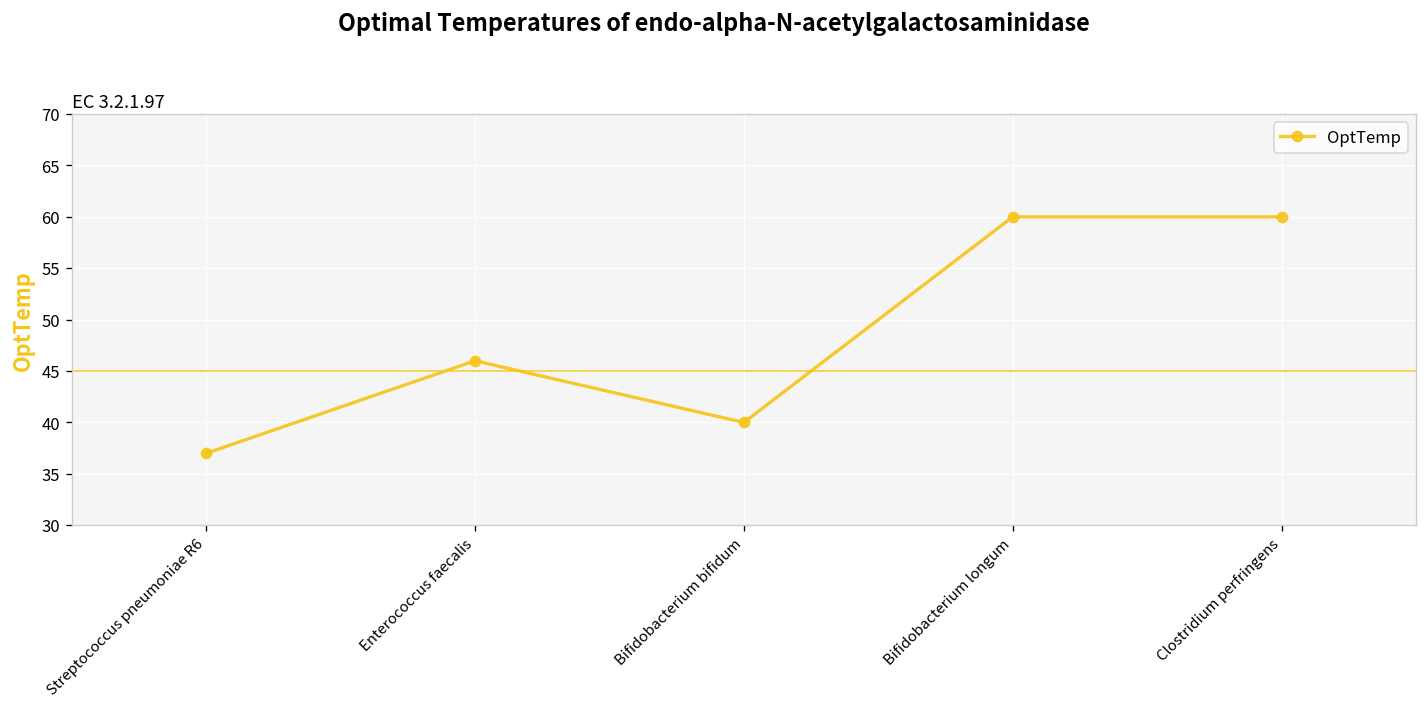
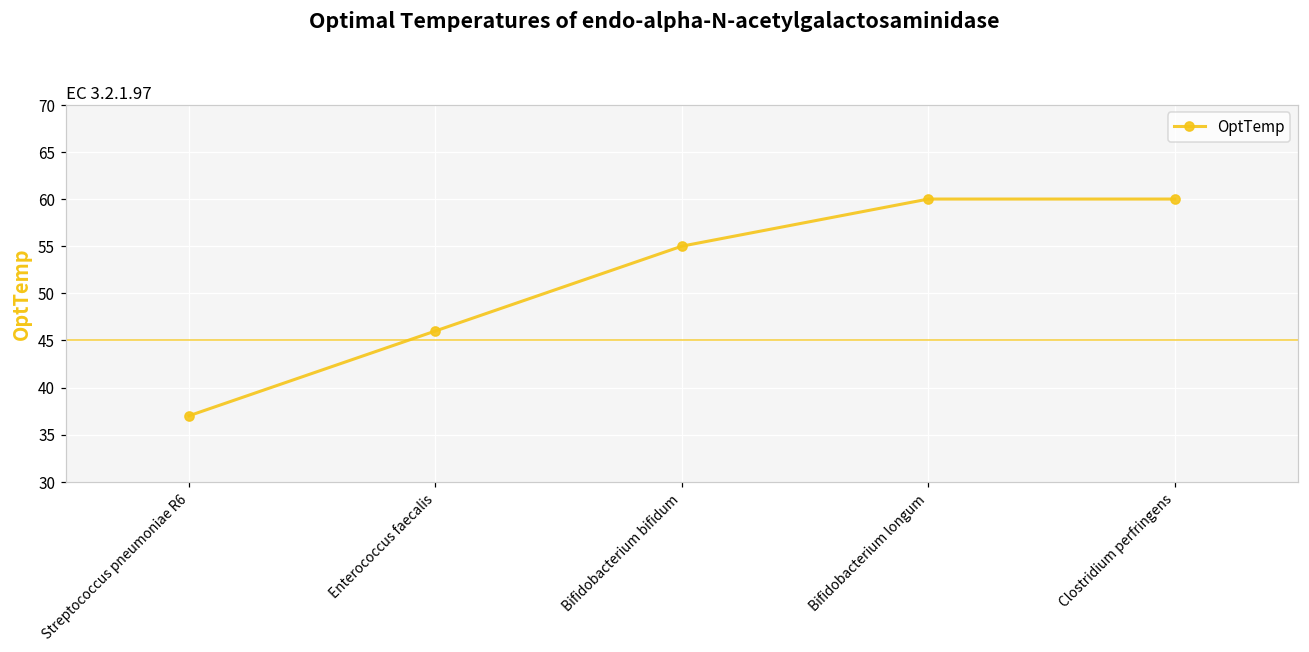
  {
    "Streptococcus pneumoniae R6": 37,
    "Enterococcus faecalis": 46,
-   "Bifidobacterium bifidum": 40,
+   "Bifidobacterium bifidum": 55,
    "Bifidobacterium longum": 60,
    "Clostridium perfringens": 60
  }
